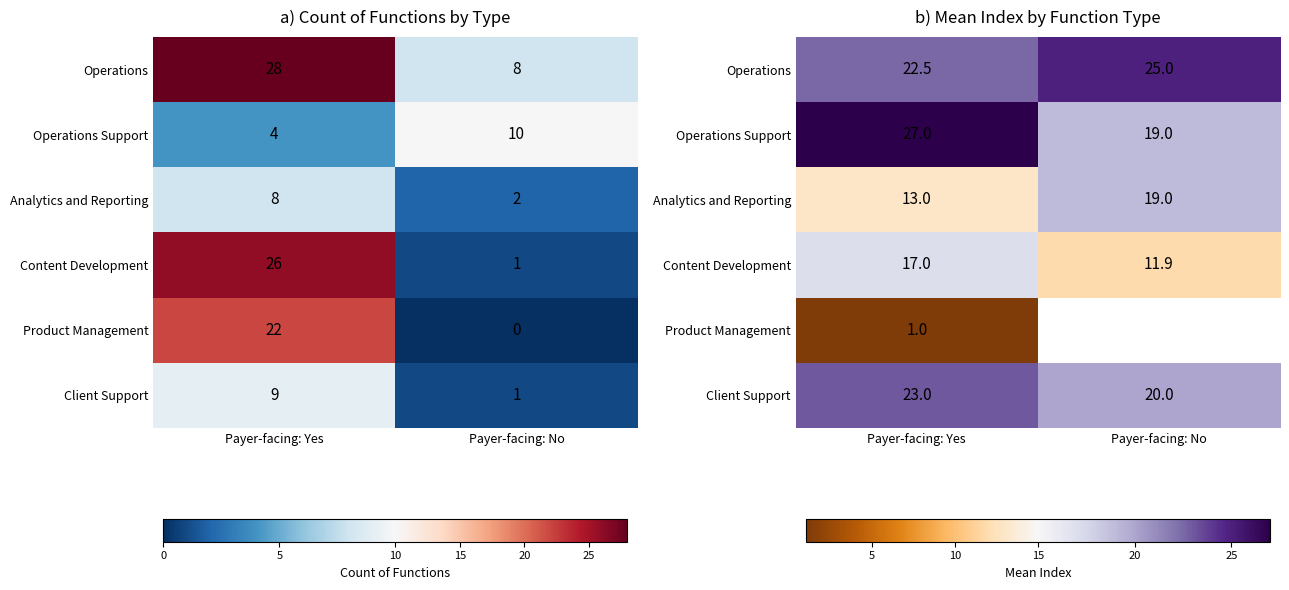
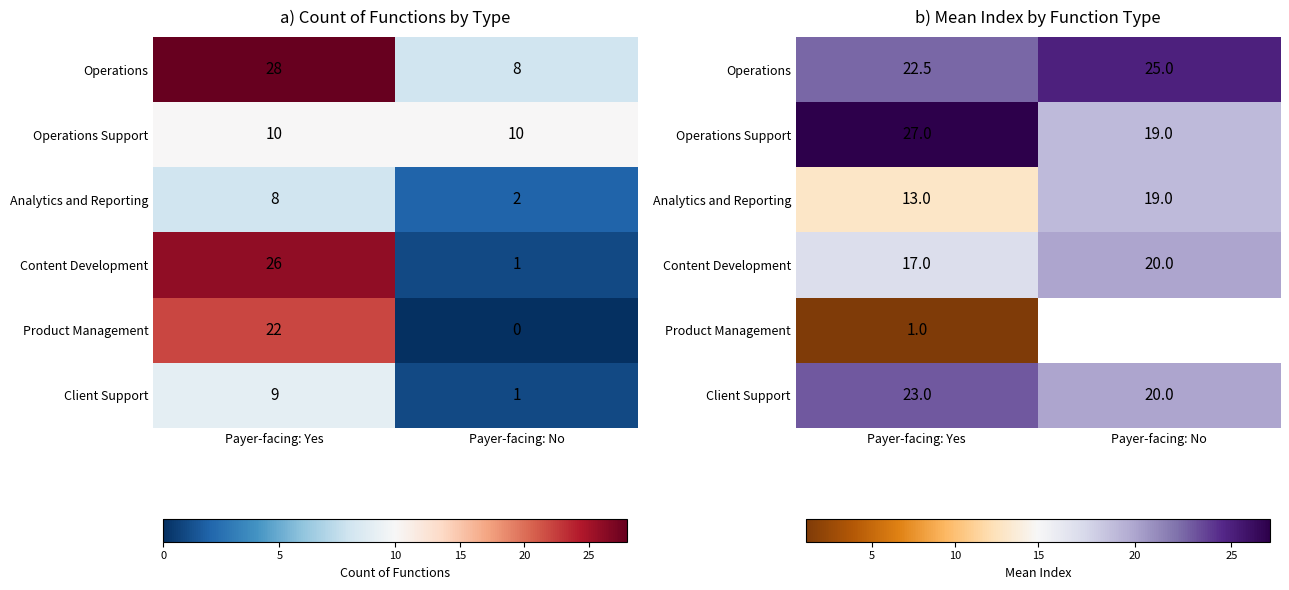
  {
    "a) Count of Functions by Type": {
      "Operations": {
        "Payer-facing: Yes": 28,
        "Payer-facing: No": 8
      },
      "Operations Support": {
-       "Payer-facing: Yes": 4,
+       "Payer-facing: Yes": 10,
        "Payer-facing: No": 10
      },
      "Analytics and Reporting": {
        "Payer-facing: Yes": 8,
        "Payer-facing: No": 2
      },
      "Content Development": {
        "Payer-facing: Yes": 26,
        "Payer-facing: No": 1
      },
      "Product Management": {
        "Payer-facing: Yes": 22,
        "Payer-facing: No": 0
      },
      "Client Support": {
        "Payer-facing: Yes": 9,
        "Payer-facing: No": 1
      }
    },
    "b) Mean Index by Function Type": {
      "Operations": {
        "Payer-facing: Yes": 22.5,
        "Payer-facing: No": 25.0
      },
      "Operations Support": {
        "Payer-facing: Yes": 27.0,
        "Payer-facing: No": 19.0
      },
      "Analytics and Reporting": {
        "Payer-facing: Yes": 13.0,
        "Payer-facing: No": 19.0
      },
      "Content Development": {
        "Payer-facing: Yes": 17.0,
-       "Payer-facing: No": 11.9
+       "Payer-facing: No": 20.0
      },
      "Product Management": {
        "Payer-facing: Yes": 1.0
      },
      "Client Support": {
        "Payer-facing: Yes": 23.0,
        "Payer-facing: No": 20.0
      }
    }
  }
